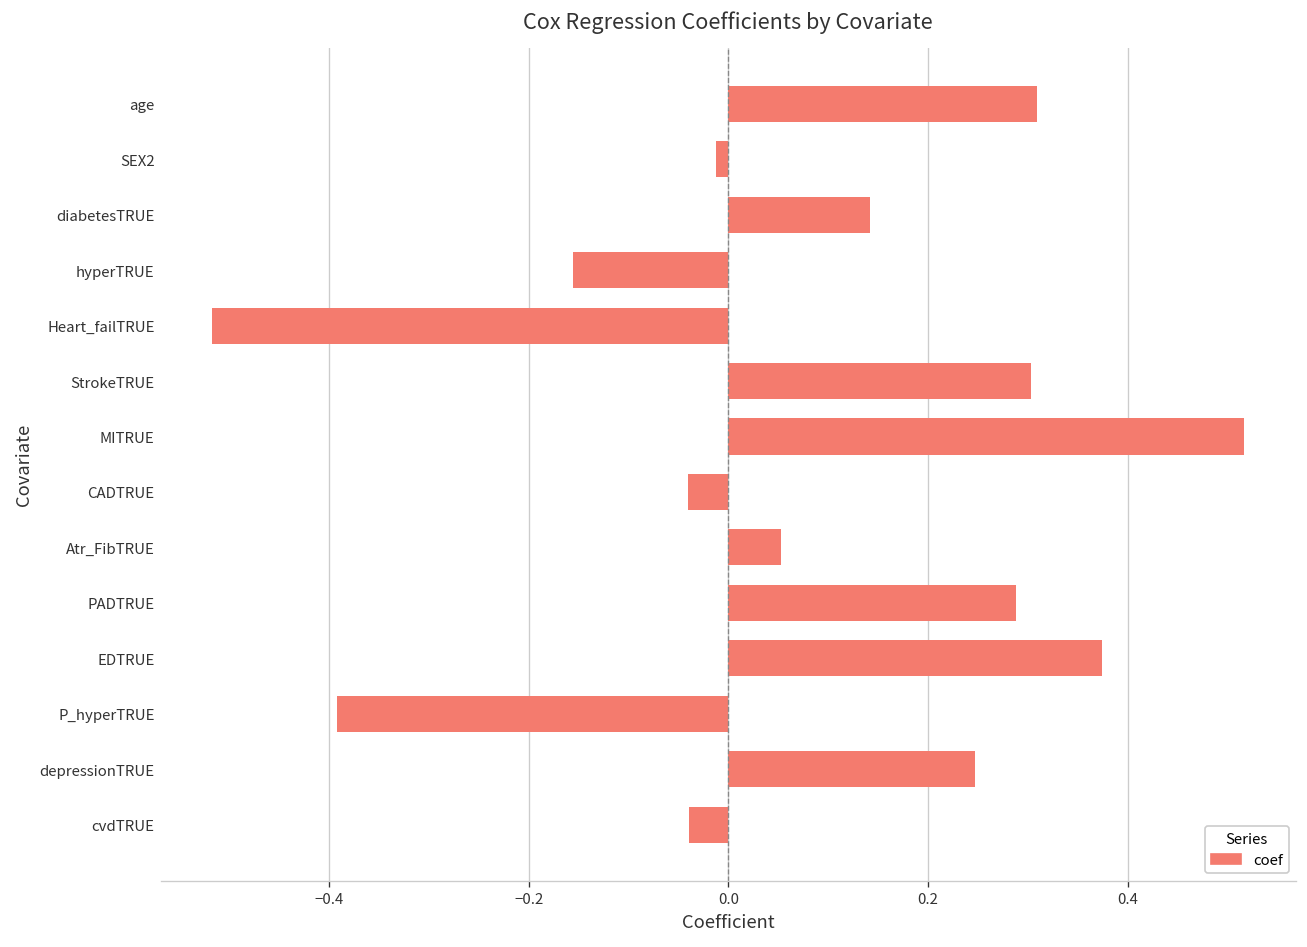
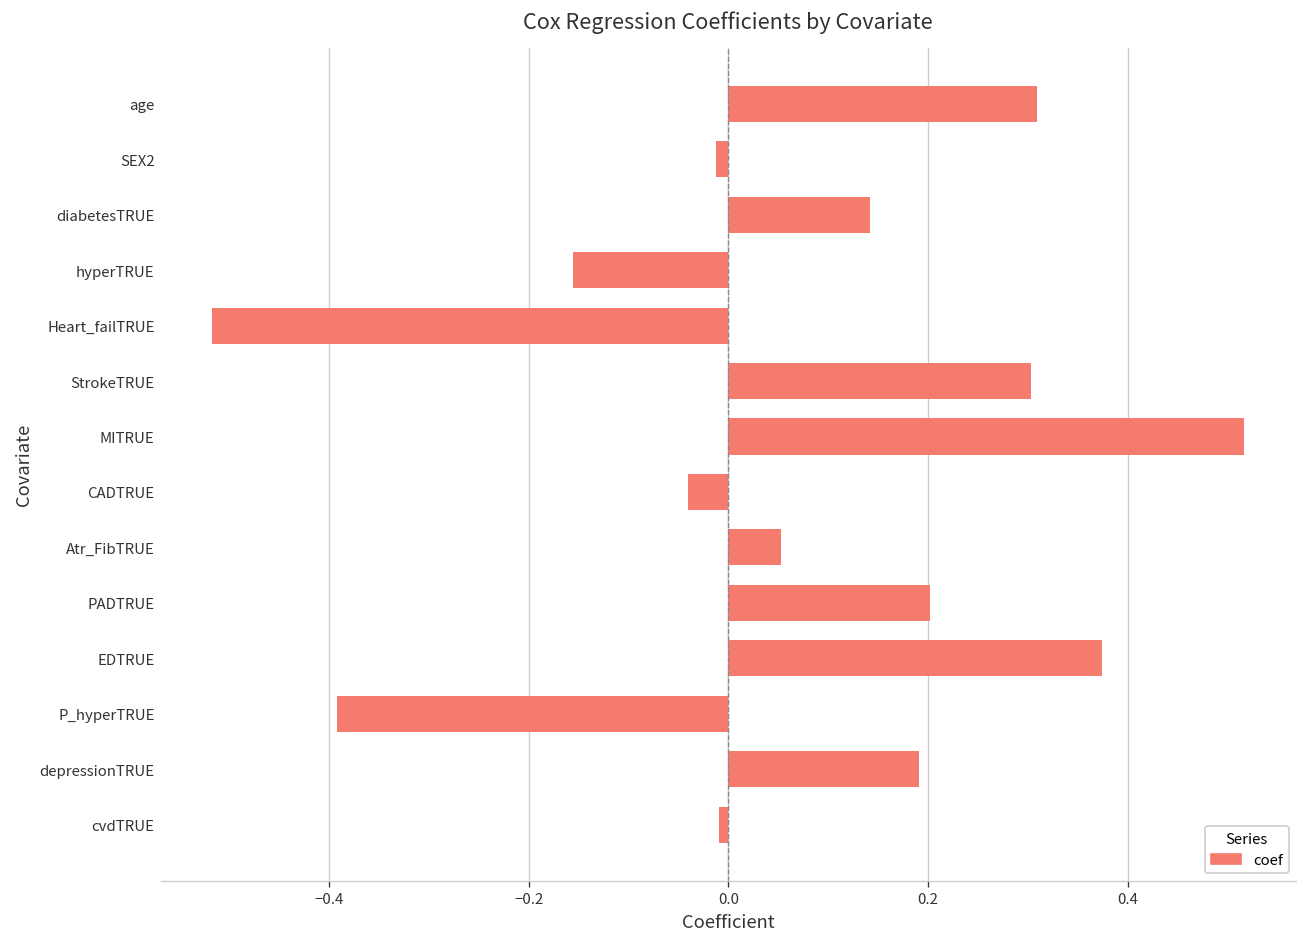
  {
    "age": 0.31,
    "SEX2": -0.01,
    "diabetesTRUE": 0.14,
    "hyperTRUE": -0.16,
    "Heart_failTRUE": -0.52,
    "StrokeTRUE": 0.30,
    "MITRUE": 0.52,
    "CADTRUE": -0.04,
    "Atr_FibTRUE": 0.05,
-   "PADTRUE": 0.29,
+   "PADTRUE": 0.20,
    "EDTRUE": 0.37,
    "P_hyperTRUE": -0.39,
-   "depressionTRUE": 0.25,
-   "cvdTRUE": -0.04
+   "depressionTRUE": 0.19,
+   "cvdTRUE": -0.01
  }
